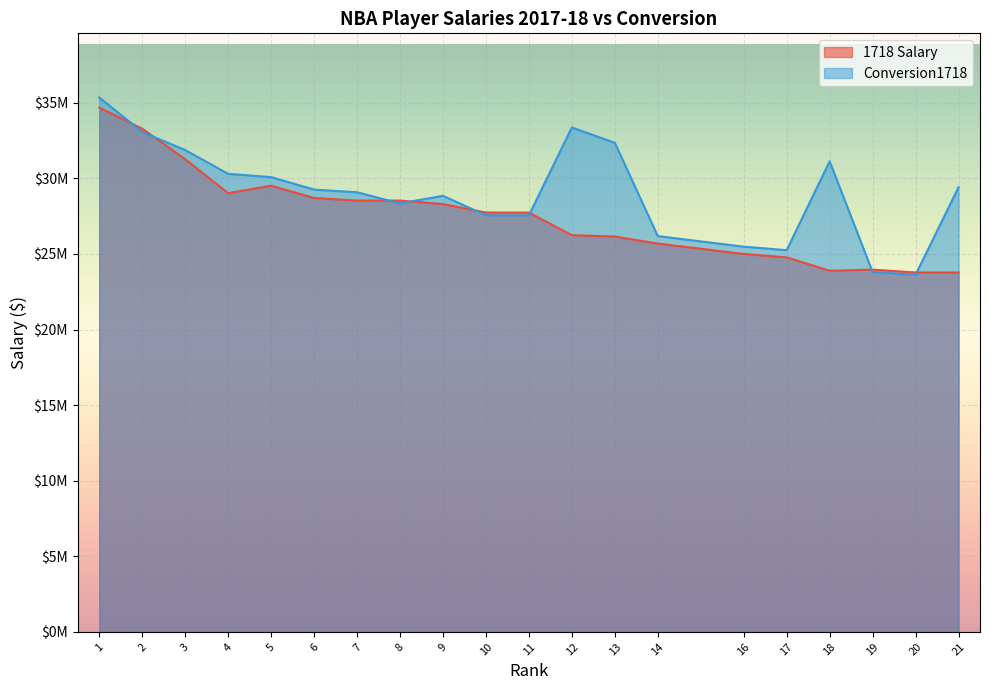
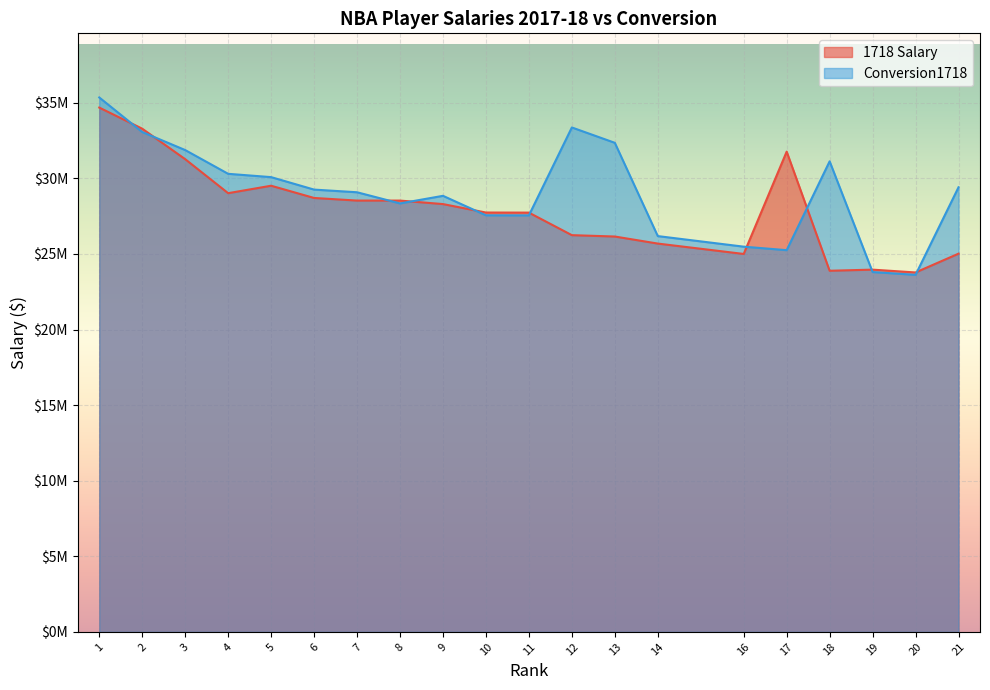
  {
    "1718 Salary": {
      "1": "$34700000",
      "2": "$33300000",
      "3": "$31300000",
      "4": "$29000000",
      "5": "$29500000",
      "6": "$28700000",
      "7": "$28500000",
      "8": "$28500000",
      "9": "$28300000",
      "10": "$27700000",
      "11": "$27700000",
      "12": "$26200000",
      "13": "$26200000",
      "14": "$25700000",
      "16": "$25000000",
-     "17": "$24800000",
+     "17": "$31800000",
      "18": "$23900000",
-     "21": "$23800000"
+     "21": "$25000000"
    },
    "Conversion1718": {
      "1": "$35400000",
      "2": "$33100000",
      "3": "$31900000",
      "4": "$30300000",
      "5": "$30100000",
      "6": "$29300000",
      "7": "$29100000",
      "8": "$28300000",
      "9": "$28800000",
      "10": "$27600000",
      "11": "$27600000",
      "12": "$33400000",
      "13": "$32400000",
      "14": "$26200000",
      "16": "$25500000",
      "17": "$25300000",
      "18": "$31100000",
      "21": "$29400000"
    }
  }
